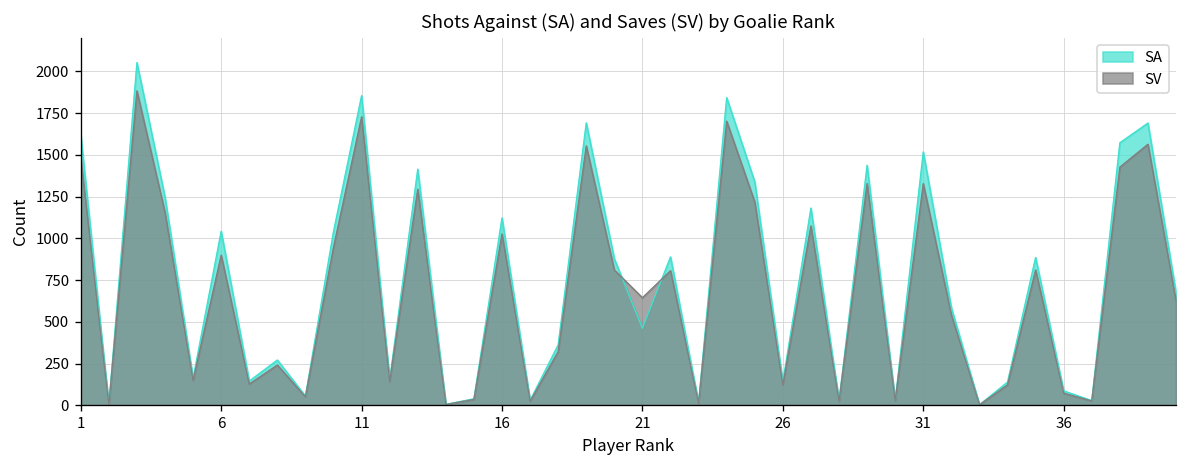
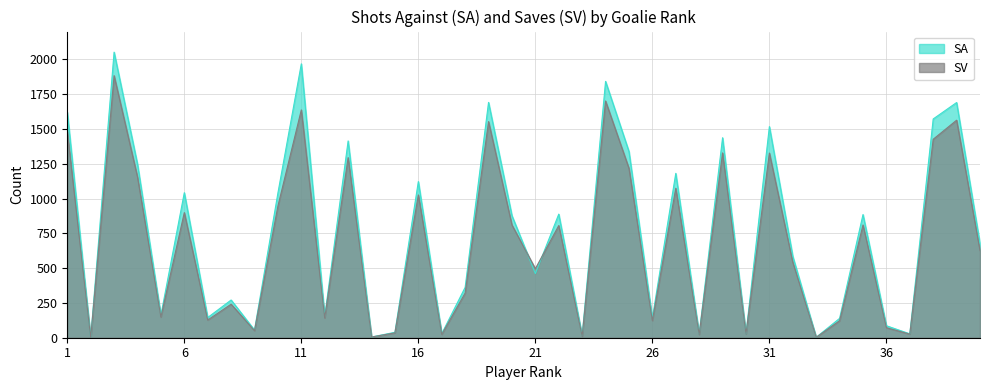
  {
    "SA": {
      "1": 1620,
      "6": 1040,
-     "11": 1850,
+     "11": 1970,
      "16": 1120,
      "21": 460,
      "31": 1520
    },
    "SV": {
      "1": 1480,
      "6": 900,
-     "11": 1730,
+     "11": 1640,
      "16": 1030,
-     "21": 640,
+     "21": 500,
      "31": 1330
    }
  }
